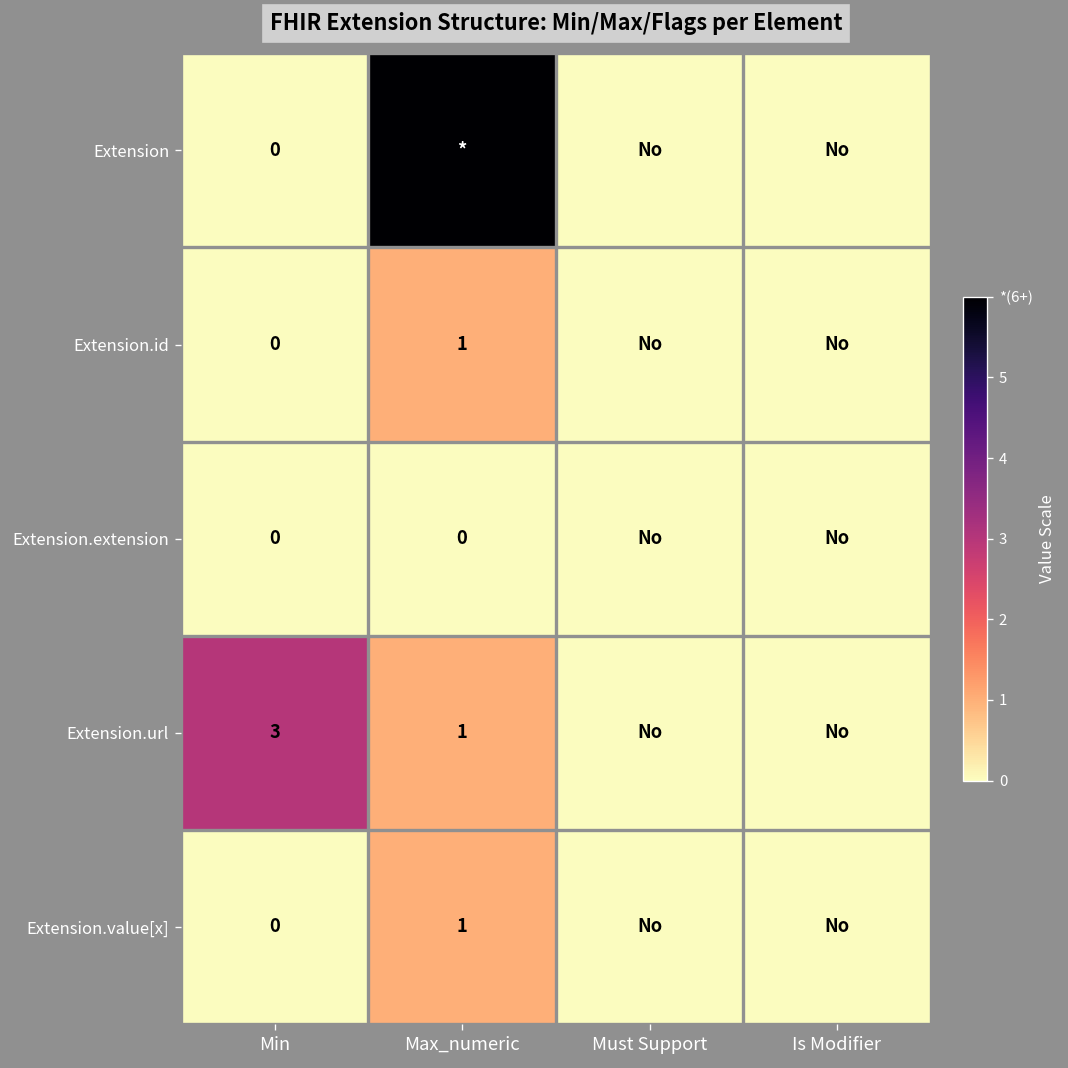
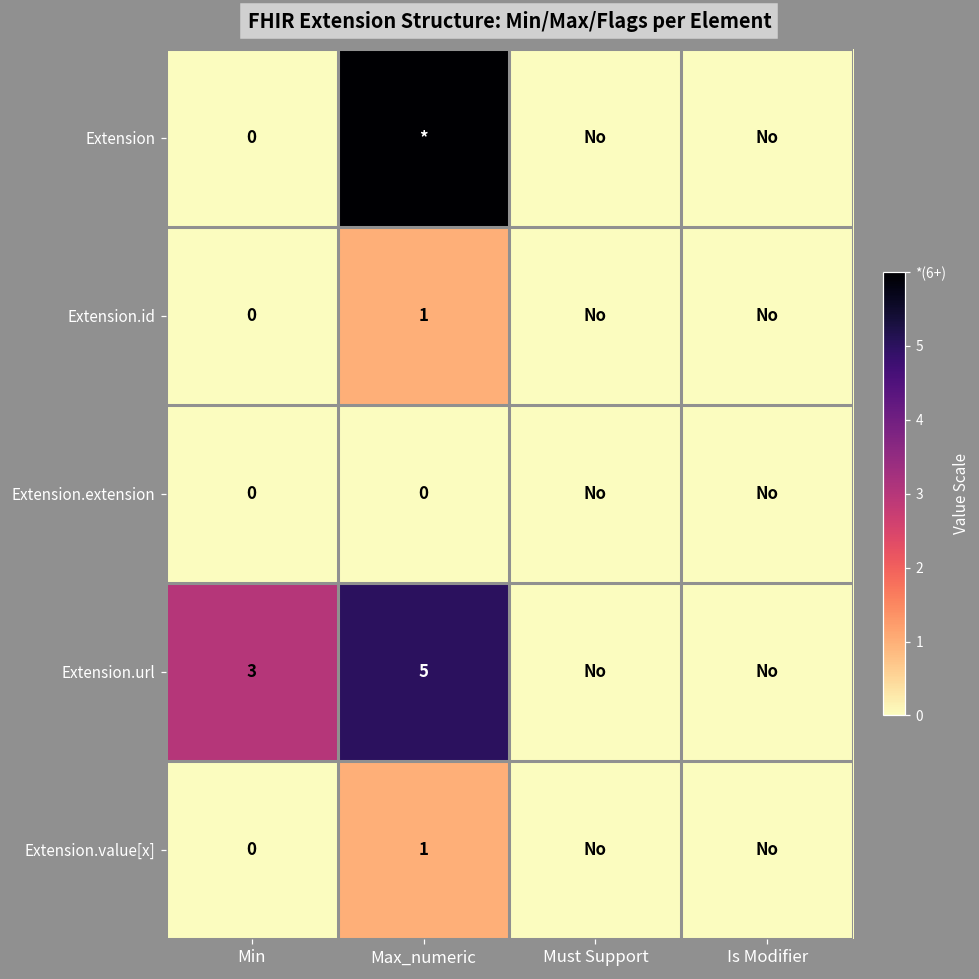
  {
    "Extension": {
      "Min": 0
    },
    "Extension.id": {
      "Min": 0,
      "Max_numeric": 1
    },
    "Extension.extension": {
      "Min": 0,
      "Max_numeric": 0
    },
    "Extension.url": {
      "Min": 3,
-     "Max_numeric": 1
+     "Max_numeric": 5
    },
    "Extension.value[x]": {
      "Min": 0,
      "Max_numeric": 1
    }
  }
